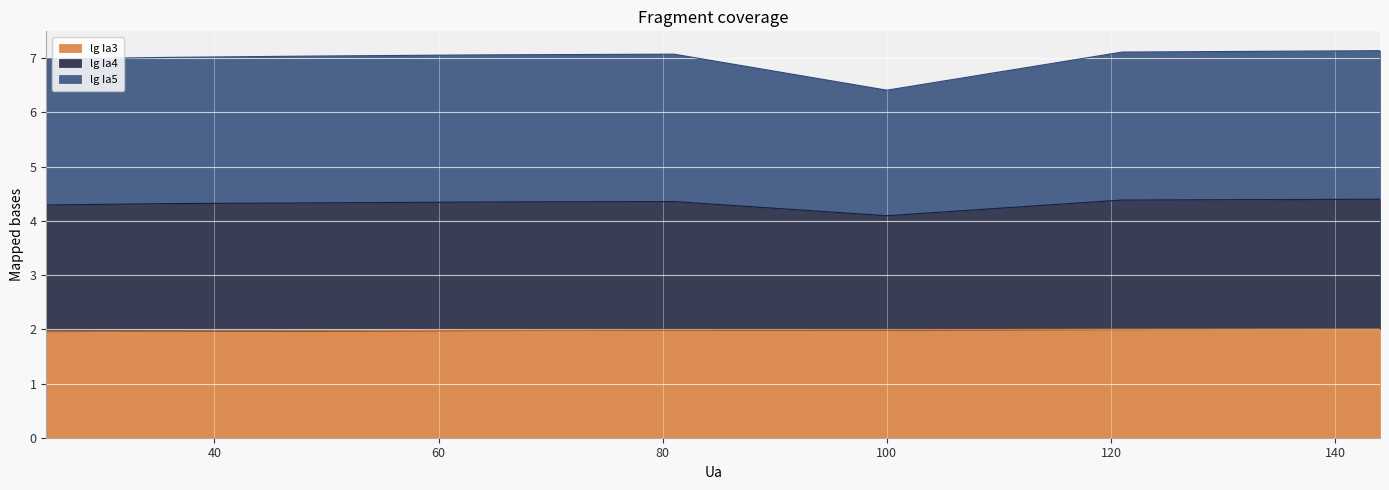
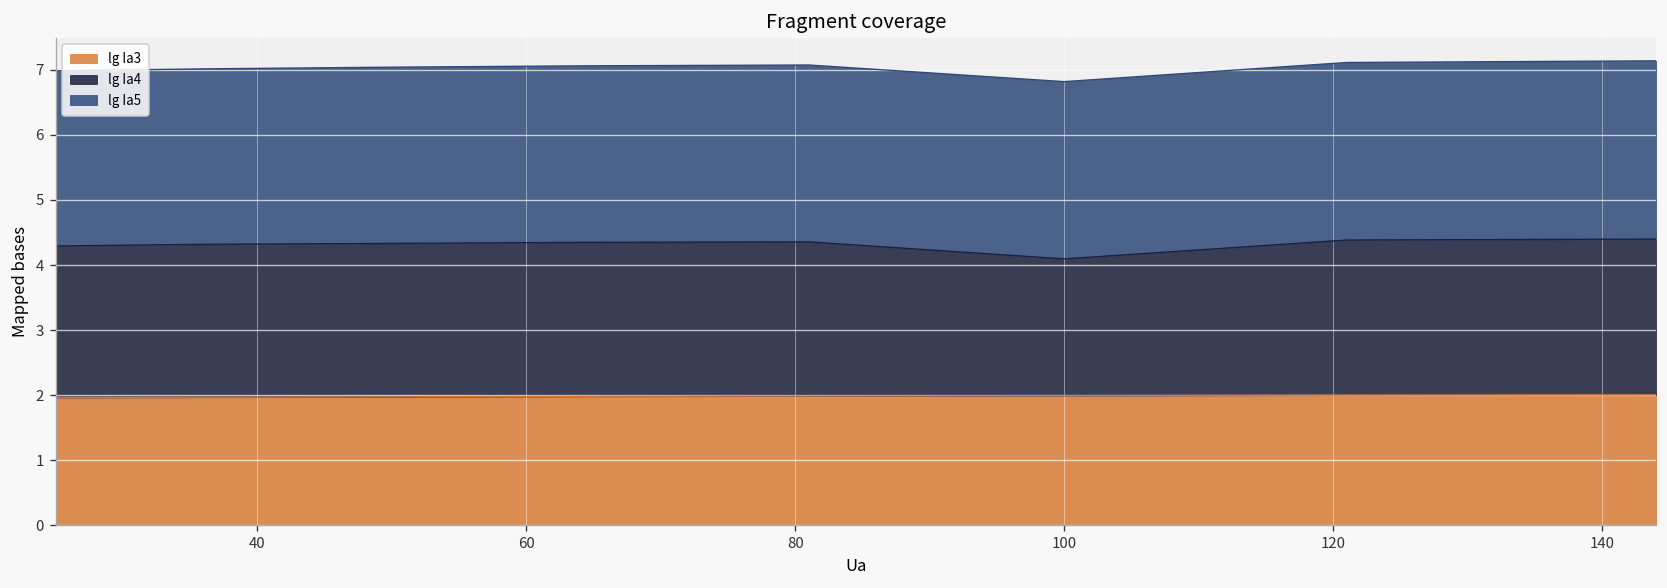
  {
    "lg Ia3": {
      "100": 2.0
    },
    "lg Ia4": {
      "100": 2.1
    },
    "lg Ia5": {
-     "100": 2.3
+     "100": 2.7
    }
  }
